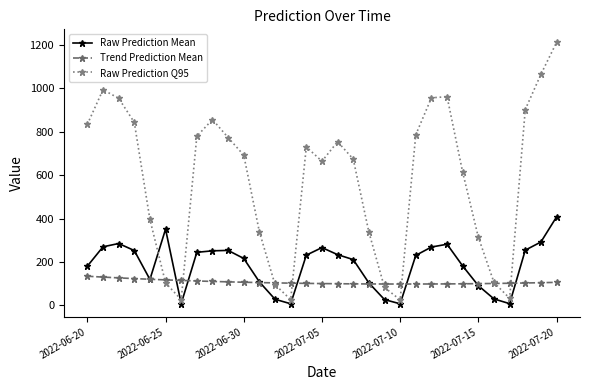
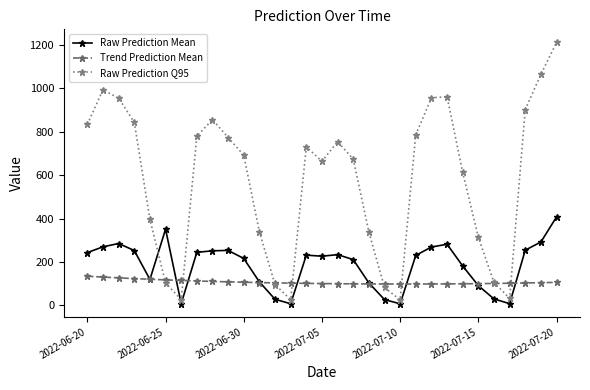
  {
    "Raw Prediction Mean": {
-     "2022-06-20": 180,
+     "2022-06-20": 240,
      "2022-06-25": 350,
      "2022-06-30": 220,
-     "2022-07-05": 270,
+     "2022-07-05": 230,
      "2022-07-10": 10,
      "2022-07-20": 410
    }
  }
